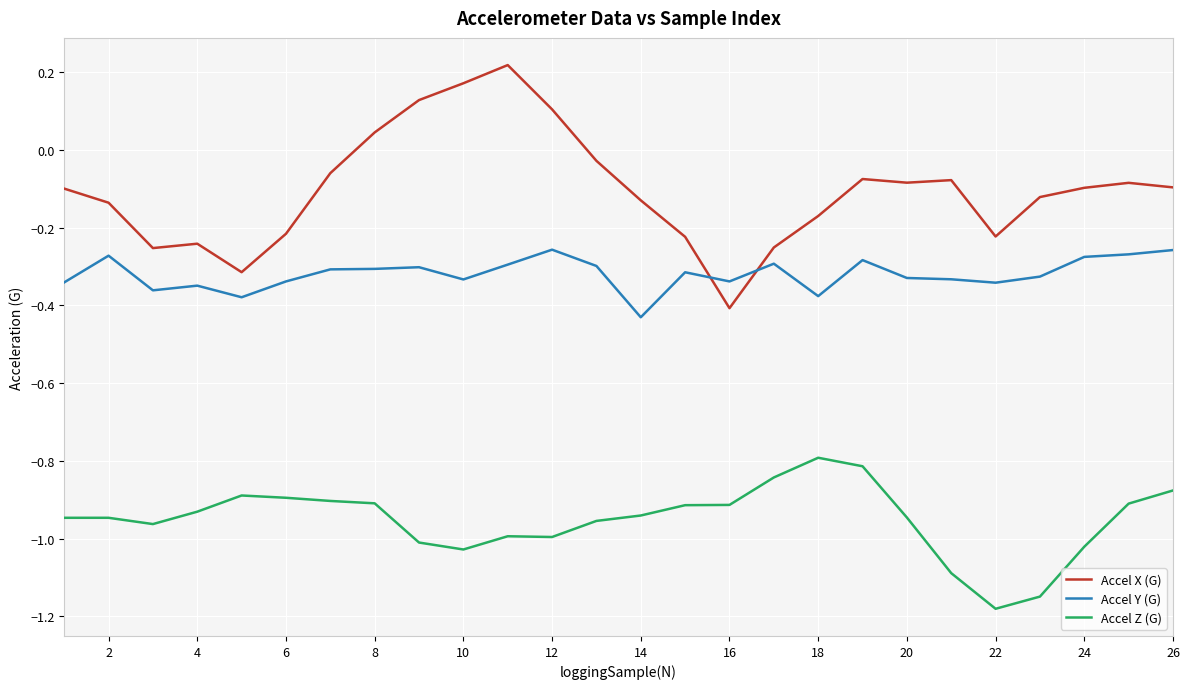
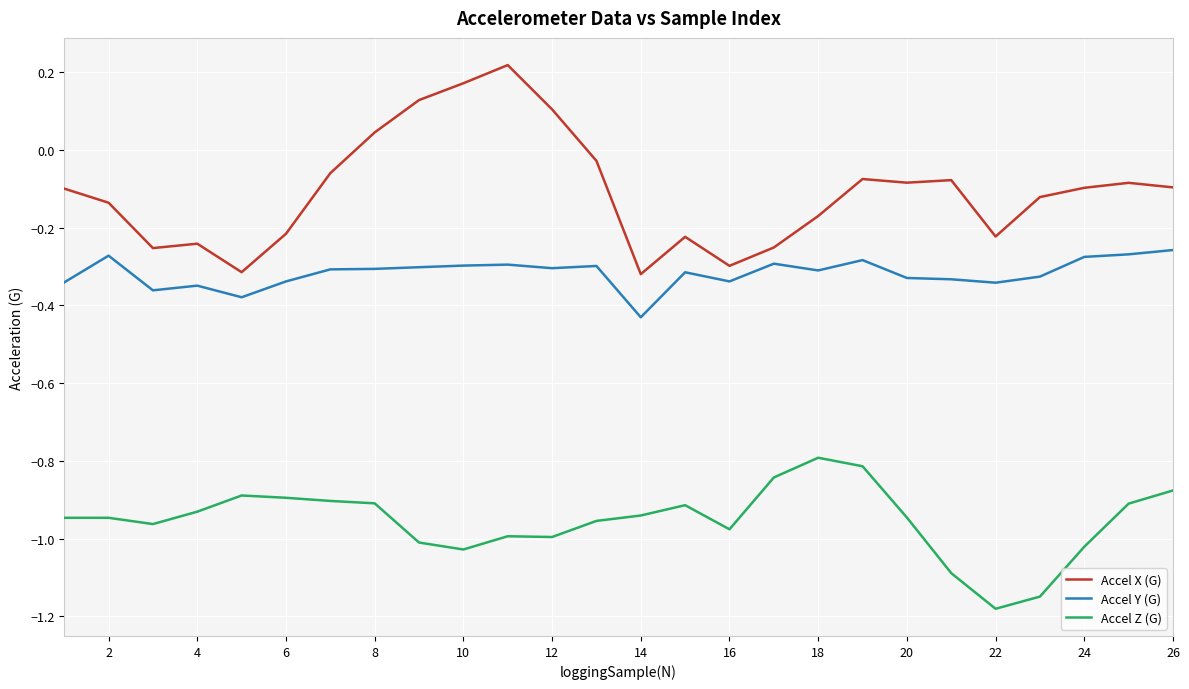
  {
    "Accel X (G)": {
      "2": -0.14,
      "4": -0.24,
      "6": -0.22,
      "8": 0.05,
      "10": 0.17,
      "12": 0.10,
-     "14": -0.13,
-     "16": -0.41,
+     "14": -0.32,
+     "16": -0.30,
      "18": -0.17,
      "20": -0.08,
      "22": -0.22,
      "24": -0.10,
      "26": -0.10
    },
    "Accel Y (G)": {
      "2": -0.27,
      "4": -0.35,
      "6": -0.34,
      "8": -0.31,
-     "10": -0.33,
-     "12": -0.26,
+     "10": -0.30,
+     "12": -0.30,
      "14": -0.43,
      "16": -0.34,
-     "18": -0.38,
+     "18": -0.31,
      "20": -0.33,
      "22": -0.34,
      "24": -0.28,
      "26": -0.26
    },
    "Accel Z (G)": {
      "2": -0.95,
      "4": -0.93,
      "6": -0.90,
      "8": -0.91,
      "10": -1.03,
      "12": -1.00,
      "14": -0.94,
-     "16": -0.91,
+     "16": -0.98,
      "18": -0.79,
      "20": -0.95,
      "22": -1.18,
      "24": -1.02,
      "26": -0.88
    }
  }
